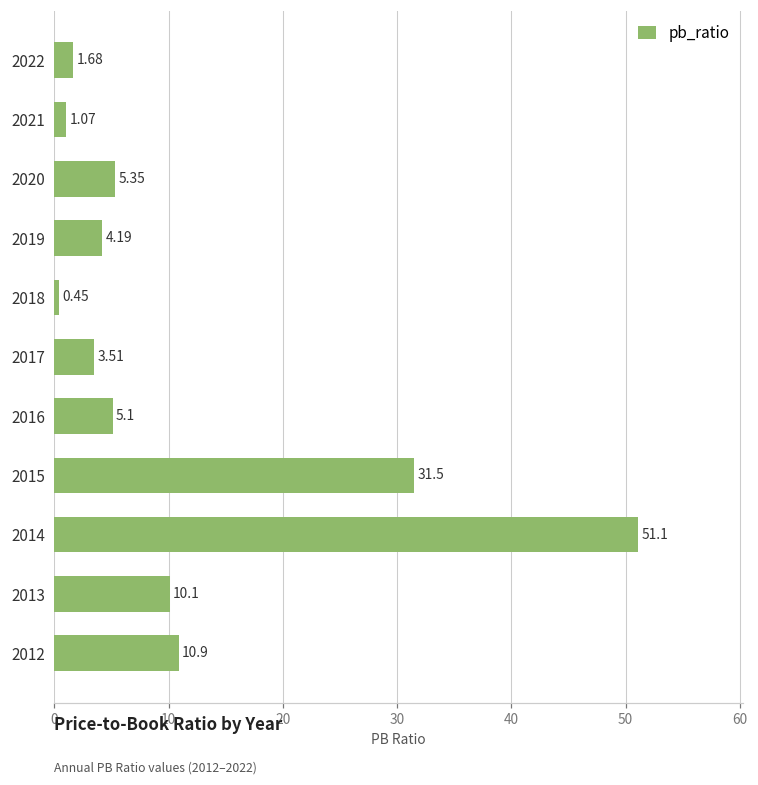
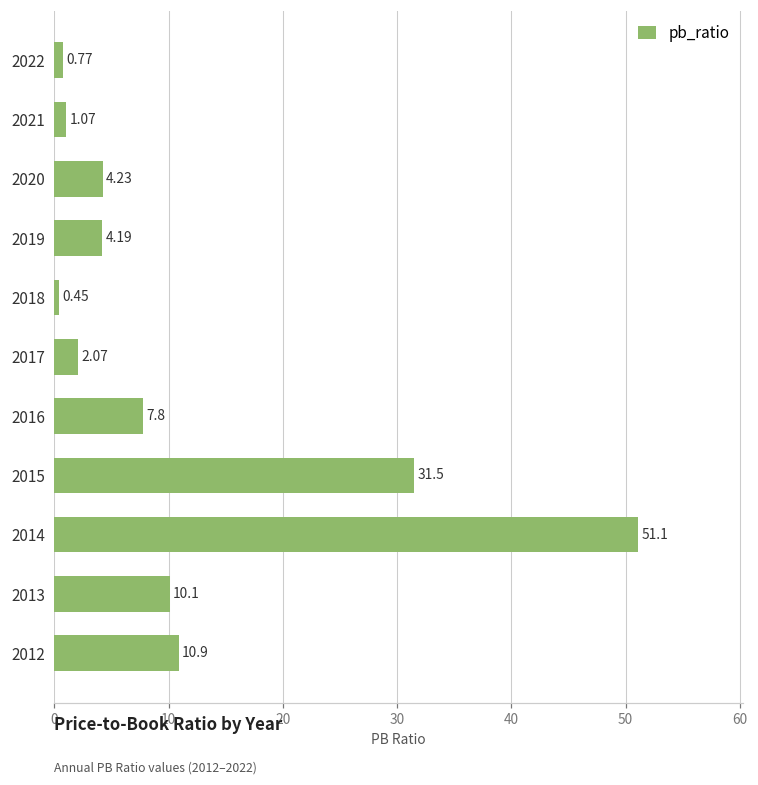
  {
-   "2022": 1.68,
+   "2022": 0.77,
    "2021": 1.07,
-   "2020": 5.35,
+   "2020": 4.23,
    "2019": 4.19,
    "2018": 0.45,
-   "2017": 3.51,
-   "2016": 5.1,
+   "2017": 2.07,
+   "2016": 7.8,
    "2015": 31.5,
    "2014": 51.1,
    "2013": 10.1,
    "2012": 10.9
  }
